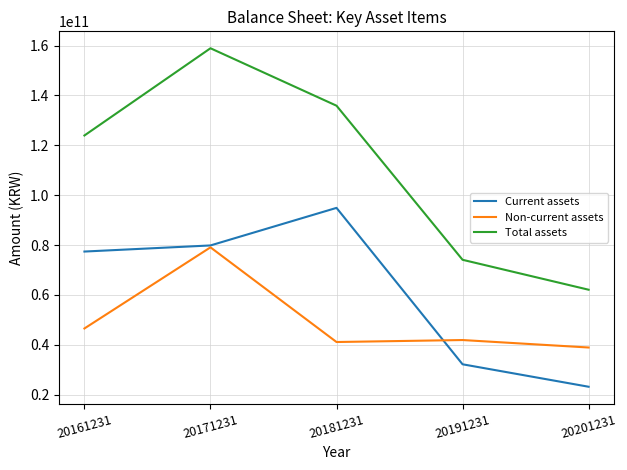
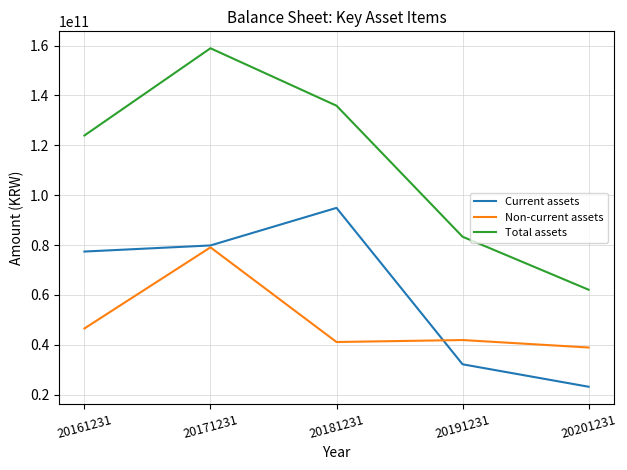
  {
    "Current assets": {
      "20161231": 77000000000,
      "20181231": 95000000000,
      "20191231": 32000000000,
      "20201231": 23000000000
    },
    "Non-current assets": {
      "20161231": 47000000000,
      "20181231": 41000000000,
      "20191231": 42000000000,
      "20201231": 39000000000
    },
    "Total assets": {
      "20161231": 124000000000,
      "20171231": 159000000000,
      "20181231": 136000000000,
-     "20191231": 74000000000,
+     "20191231": 83000000000,
      "20201231": 62000000000
    }
  }
